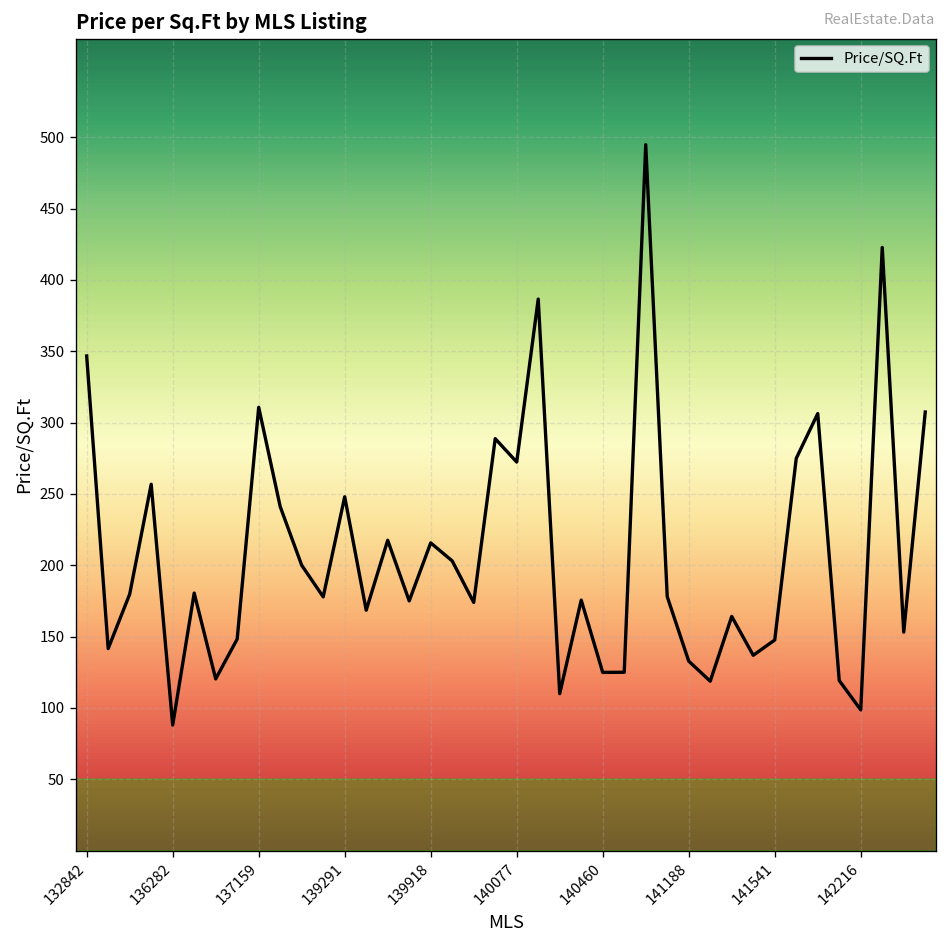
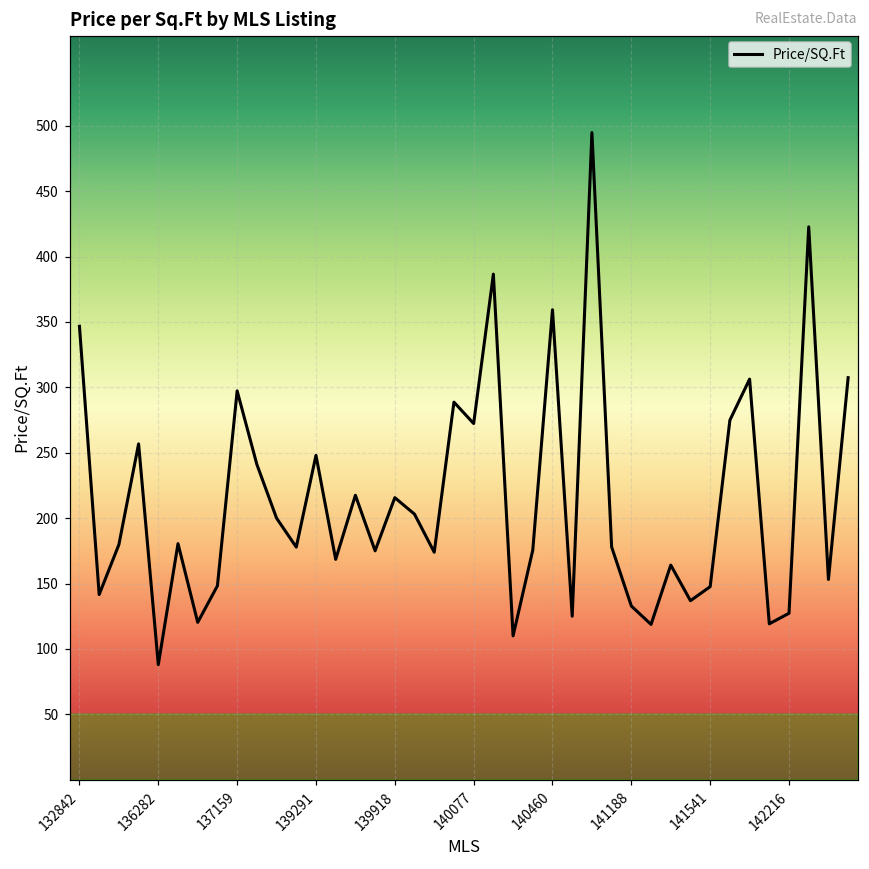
  {
    "132842": 347,
    "136282": 88,
-   "137159": 311,
+   "137159": 297,
    "139291": 248,
    "139918": 216,
    "140077": 272,
-   "140460": 125,
+   "140460": 359,
    "141188": 133,
    "141541": 148,
-   "142216": 99
+   "142216": 127
  }
